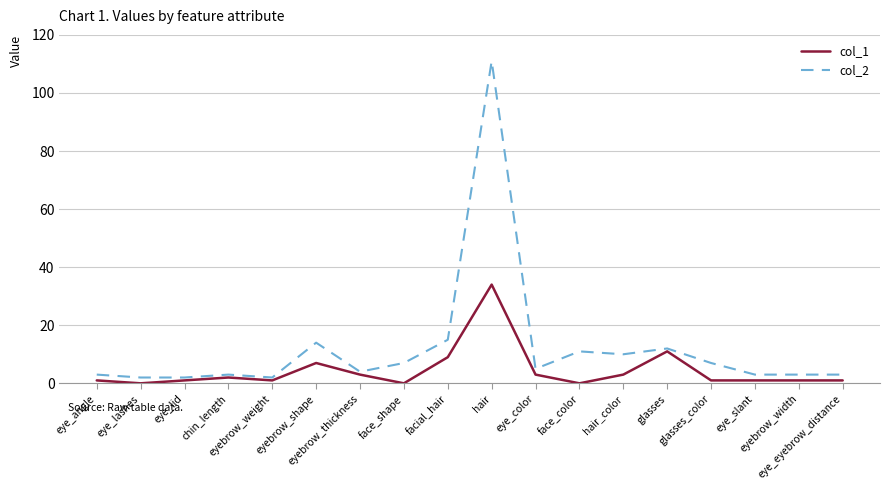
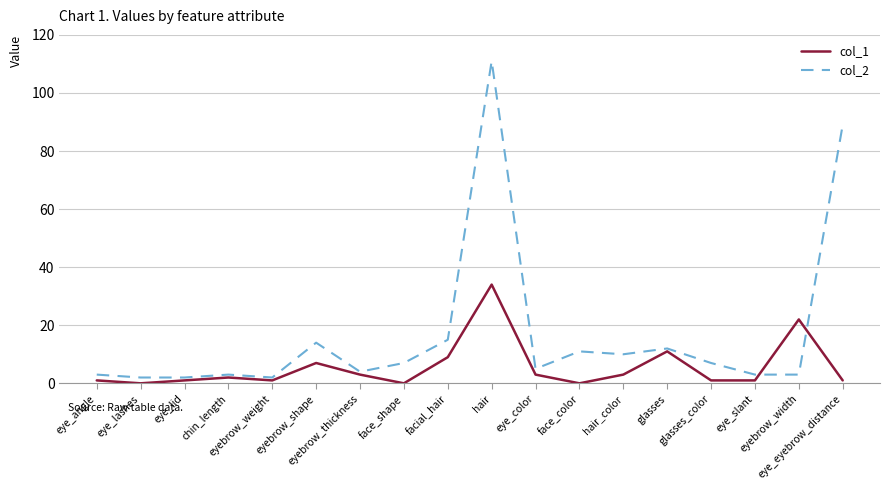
  {
    "col_1": {
      "eye_angle": 1,
      "eye_lashes": 0,
      "eye_lid": 1,
      "chin_length": 2,
      "eyebrow_weight": 1,
      "eyebrow_shape": 7,
      "eyebrow_thickness": 3,
      "face_shape": 0,
      "facial_hair": 9,
      "hair": 34,
      "eye_color": 3,
      "face_color": 0,
      "hair_color": 3,
      "glasses": 11,
      "glasses_color": 1,
      "eye_slant": 1,
-     "eyebrow_width": 1,
+     "eyebrow_width": 22,
      "eye_eyebrow_distance": 1
    },
    "col_2": {
      "eye_angle": 3,
      "eye_lashes": 2,
      "eye_lid": 2,
      "chin_length": 3,
      "eyebrow_weight": 2,
      "eyebrow_shape": 14,
      "eyebrow_thickness": 4,
      "face_shape": 7,
      "facial_hair": 15,
      "hair": 111,
      "eye_color": 5,
      "face_color": 11,
      "hair_color": 10,
      "glasses": 12,
      "glasses_color": 7,
      "eye_slant": 3,
      "eyebrow_width": 3,
-     "eye_eyebrow_distance": 3
+     "eye_eyebrow_distance": 89
    }
  }
